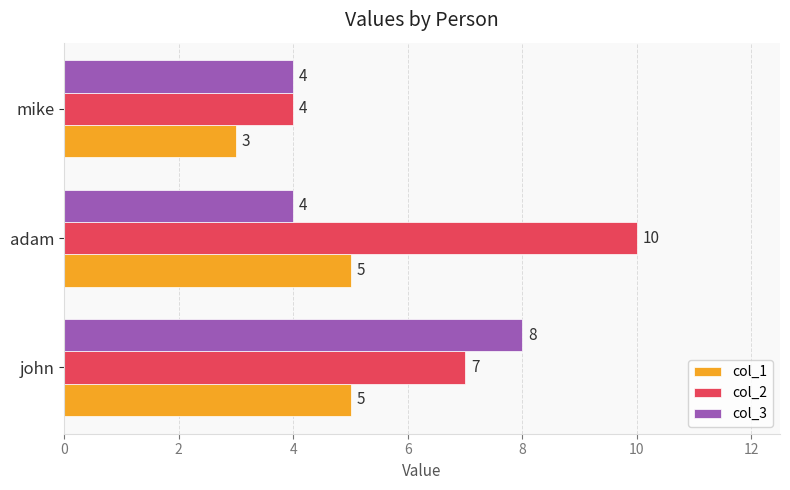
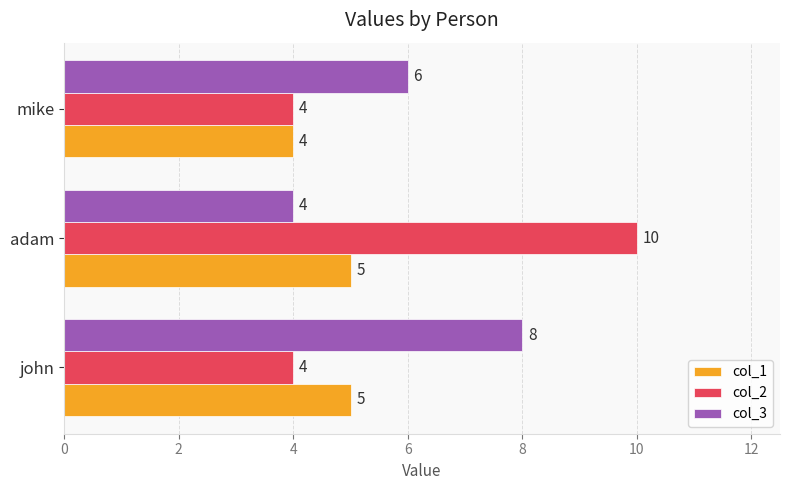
  {
    "col_1": {
-     "mike": 3,
+     "mike": 4,
      "adam": 5,
      "john": 5
    },
    "col_2": {
      "mike": 4,
      "adam": 10,
-     "john": 7
+     "john": 4
    },
    "col_3": {
-     "mike": 4,
+     "mike": 6,
      "adam": 4,
      "john": 8
    }
  }
